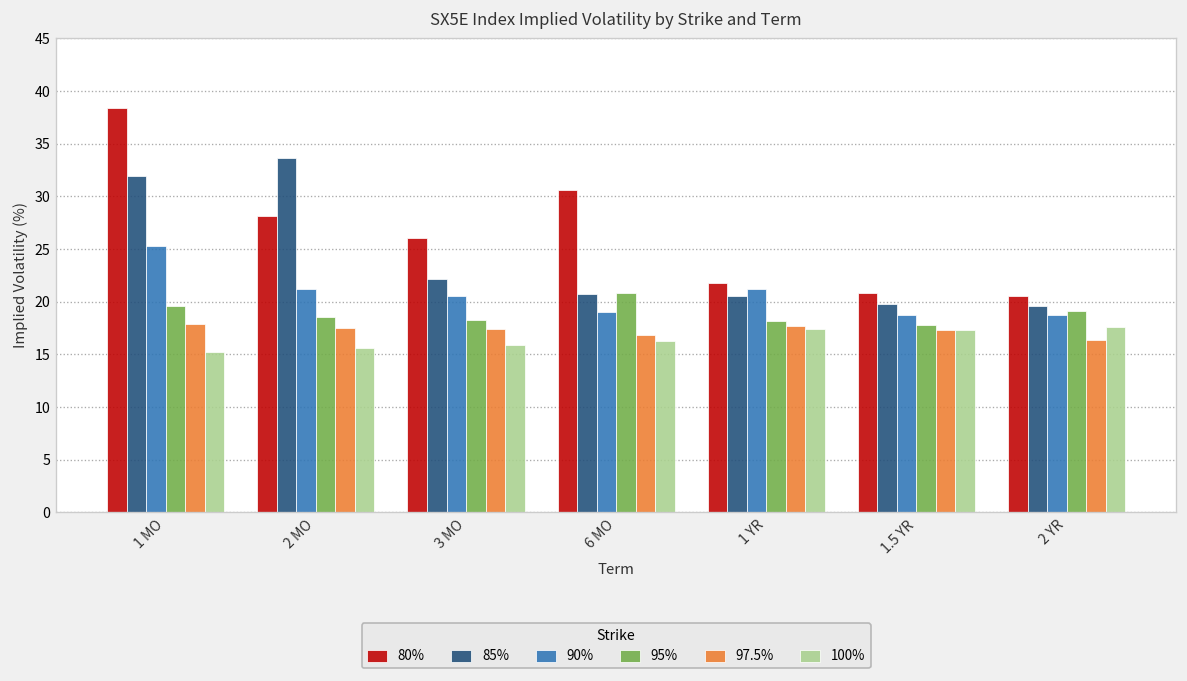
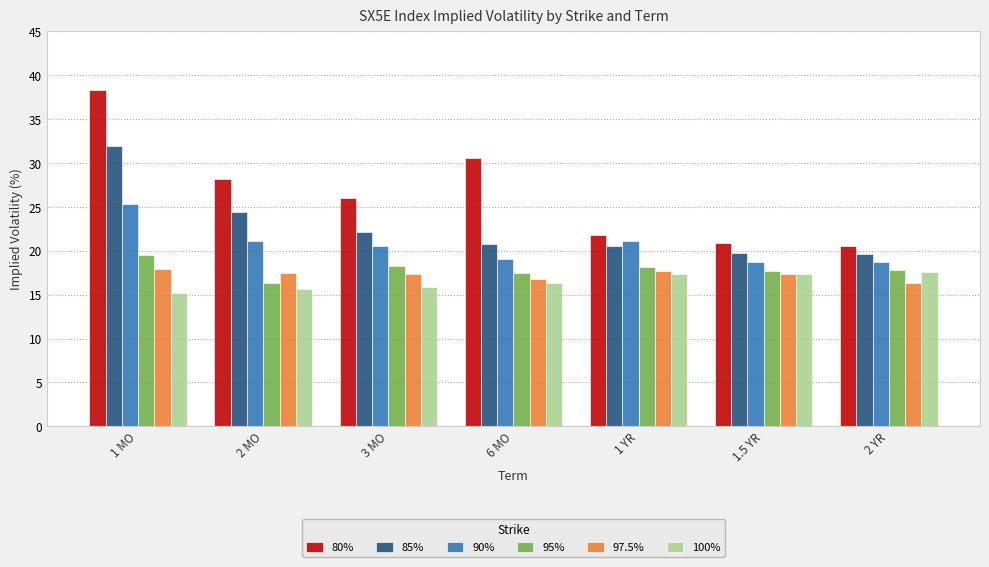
  {
    "80%": {
      "1 MO": 38,
      "2 MO": 28,
      "3 MO": 26,
      "6 MO": 31,
      "1 YR": 22,
      "1.5 YR": 21,
      "2 YR": 21
    },
    "85%": {
      "1 MO": 32,
-     "2 MO": 34,
+     "2 MO": 24,
      "3 MO": 22,
      "6 MO": 21,
      "1 YR": 20,
      "1.5 YR": 20,
      "2 YR": 20
    },
    "90%": {
      "1 MO": 25,
      "2 MO": 21,
      "3 MO": 20,
      "6 MO": 19,
      "1 YR": 21,
      "1.5 YR": 19,
      "2 YR": 19
    },
    "95%": {
      "1 MO": 20,
-     "2 MO": 19,
+     "2 MO": 16,
      "3 MO": 18,
-     "6 MO": 21,
+     "6 MO": 18,
      "1 YR": 18,
      "1.5 YR": 18,
-     "2 YR": 19
+     "2 YR": 18
    },
    "97.5%": {
      "1 MO": 18,
      "2 MO": 17,
      "3 MO": 17,
      "6 MO": 17,
      "1 YR": 18,
      "1.5 YR": 17,
      "2 YR": 16
    },
    "100%": {
      "1 MO": 15,
      "2 MO": 16,
      "3 MO": 16,
      "6 MO": 16,
      "1 YR": 17,
      "1.5 YR": 17,
      "2 YR": 18
    }
  }
